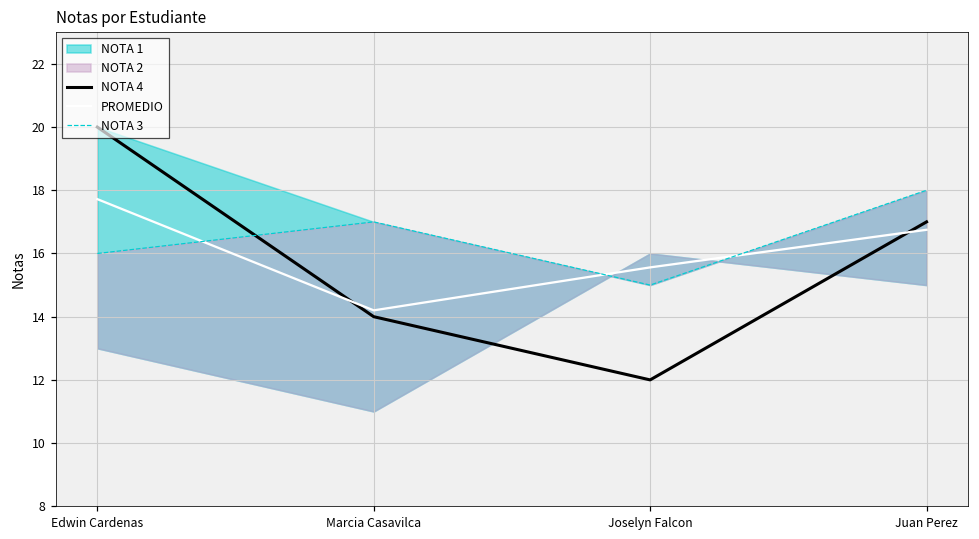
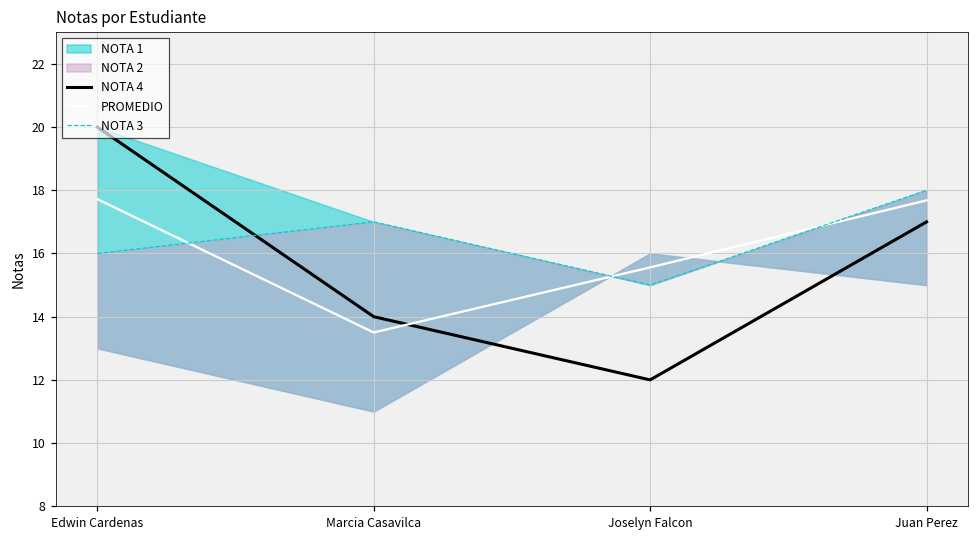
  {
    "NOTA 4": {
      "Marcia Casavilca": 14.0,
      "Joselyn Falcon": 12.0,
      "Juan Perez": 17.0
    },
    "PROMEDIO": {
      "Edwin Cardenas": 17.7,
-     "Marcia Casavilca": 14.2,
+     "Marcia Casavilca": 13.5,
      "Joselyn Falcon": 15.6,
-     "Juan Perez": 16.8
+     "Juan Perez": 17.7
    }
  }
